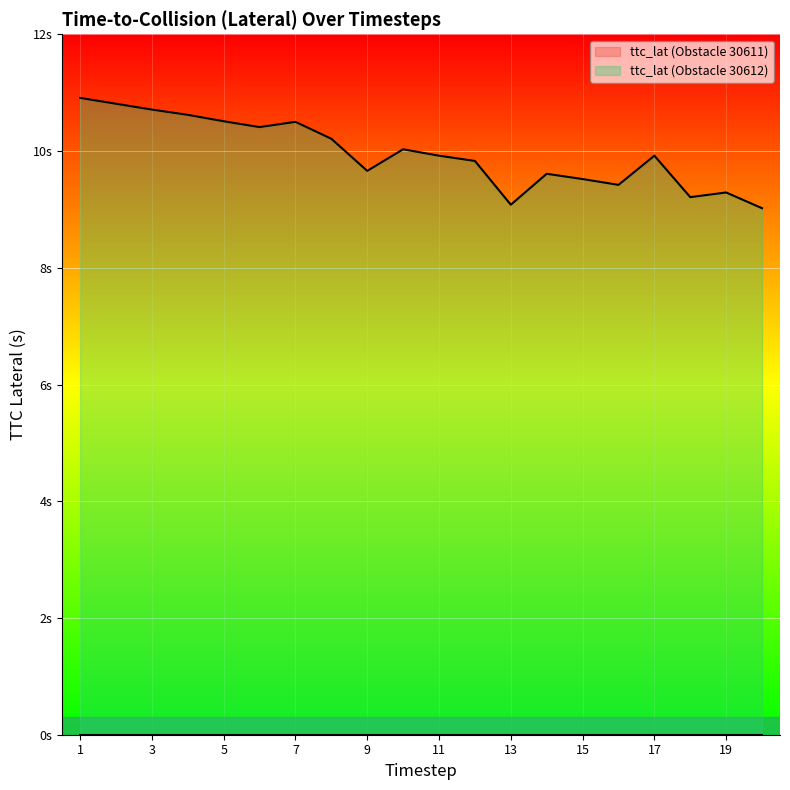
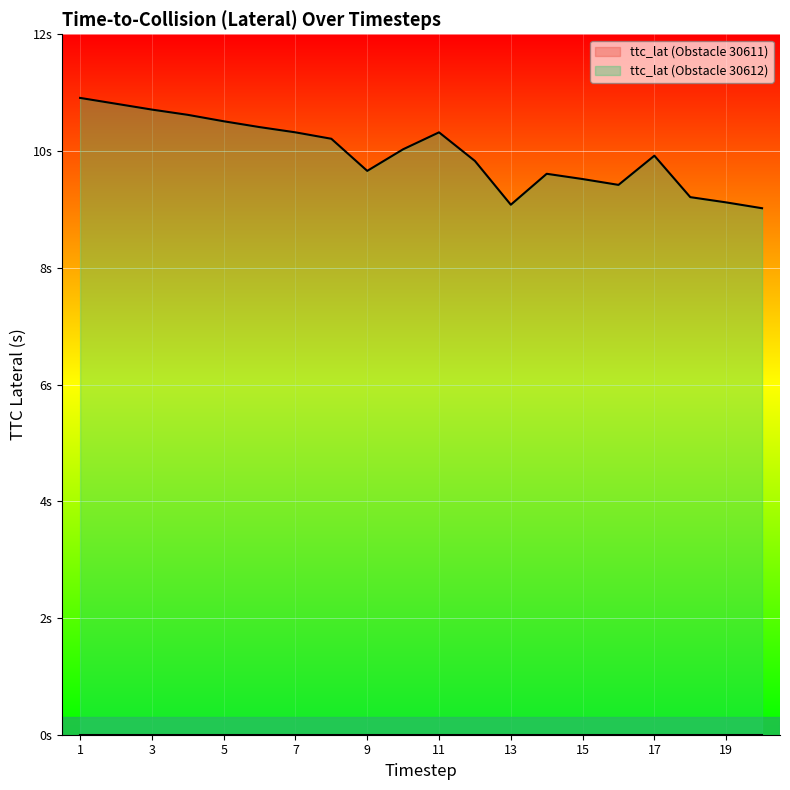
  {
    "ttc_lat (Obstacle 30612)": {
      "1": "10.9s",
      "3": "10.7s",
      "5": "10.5s",
-     "7": "10.5s",
+     "7": "10.3s",
      "9": "9.7s",
-     "11": "9.9s",
+     "11": "10.3s",
      "13": "9.1s",
      "15": "9.5s",
      "17": "9.9s",
-     "19": "9.3s"
+     "19": "9.1s"
    }
  }
